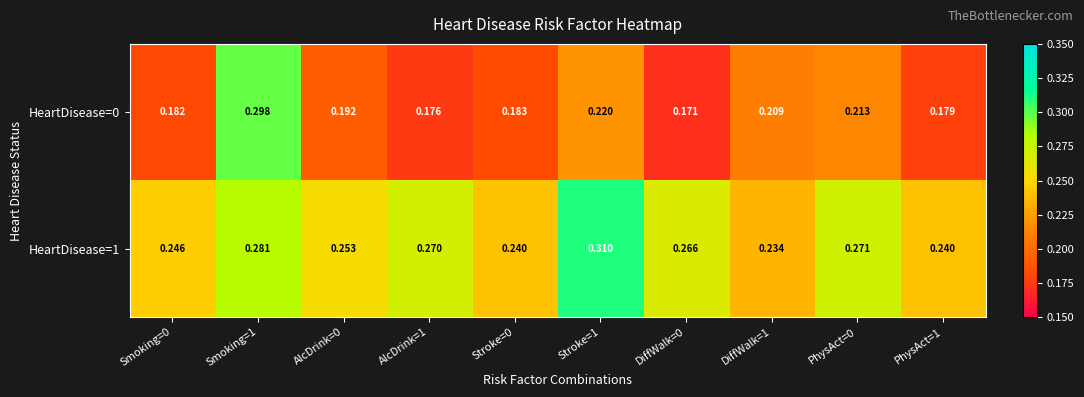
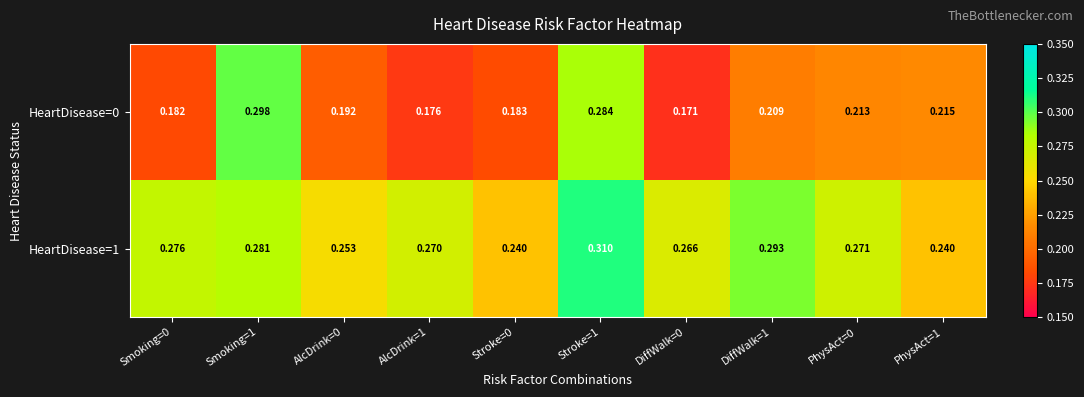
  {
    "HeartDisease=0": {
      "Smoking=0": 0.182,
      "Smoking=1": 0.298,
      "AlcDrink=0": 0.192,
      "AlcDrink=1": 0.176,
      "Stroke=0": 0.183,
-     "Stroke=1": 0.220,
+     "Stroke=1": 0.284,
      "DiffWalk=0": 0.171,
      "DiffWalk=1": 0.209,
      "PhysAct=0": 0.213,
-     "PhysAct=1": 0.179
+     "PhysAct=1": 0.215
    },
    "HeartDisease=1": {
-     "Smoking=0": 0.246,
+     "Smoking=0": 0.276,
      "Smoking=1": 0.281,
      "AlcDrink=0": 0.253,
      "AlcDrink=1": 0.270,
      "Stroke=0": 0.240,
      "Stroke=1": 0.310,
      "DiffWalk=0": 0.266,
-     "DiffWalk=1": 0.234,
+     "DiffWalk=1": 0.293,
      "PhysAct=0": 0.271,
      "PhysAct=1": 0.240
    }
  }
